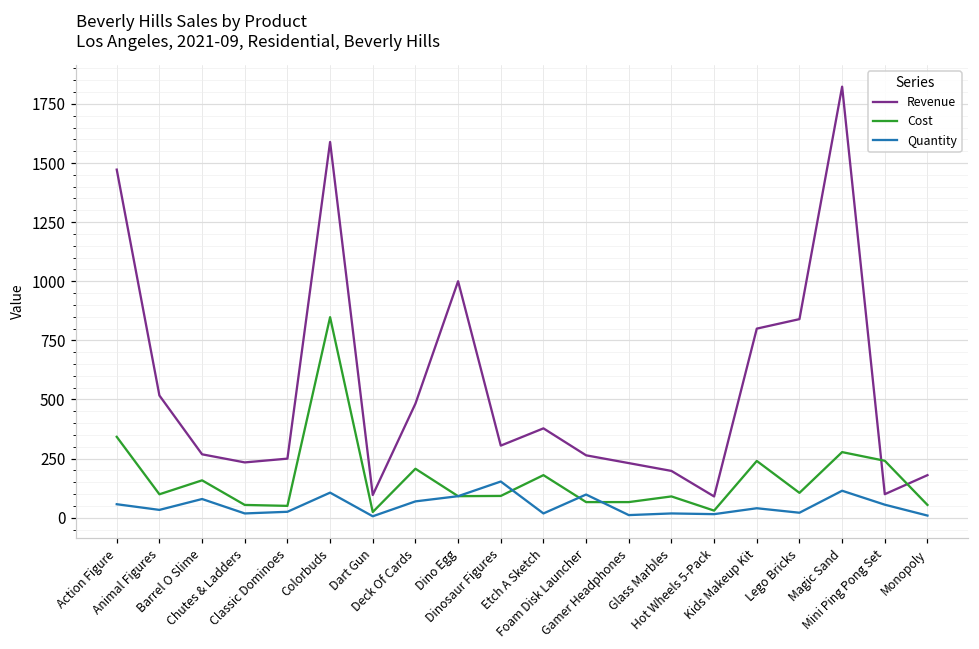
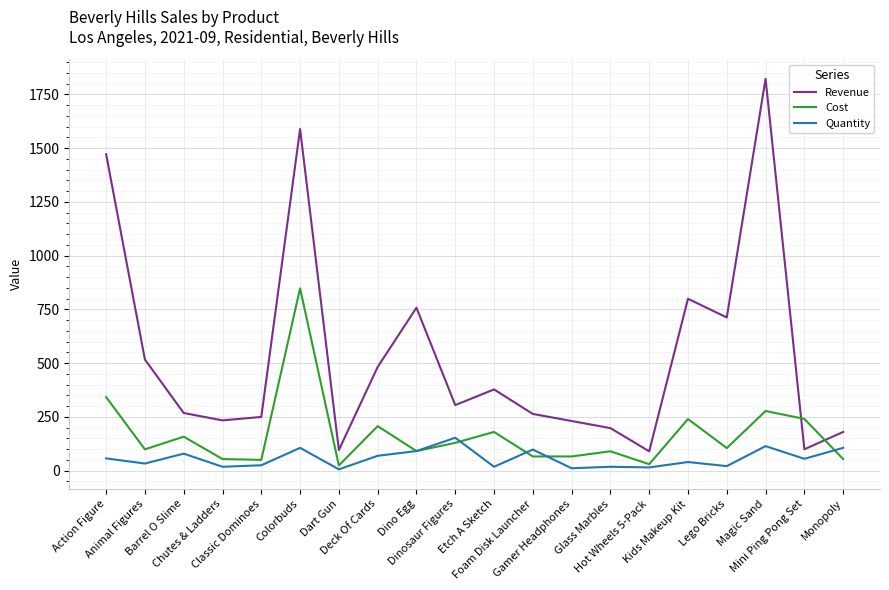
  {
    "Revenue": {
      "Action Figure": 1470,
      "Animal Figures": 520,
      "Barrel O Slime": 270,
      "Chutes & Ladders": 230,
      "Classic Dominoes": 250,
      "Colorbuds": 1590,
      "Dart Gun": 100,
      "Deck Of Cards": 480,
-     "Dino Egg": 1000,
+     "Dino Egg": 760,
      "Dinosaur Figures": 300,
      "Etch A Sketch": 380,
      "Foam Disk Launcher": 260,
      "Gamer Headphones": 230,
      "Glass Marbles": 200,
      "Hot Wheels 5-Pack": 90,
      "Kids Makeup Kit": 800,
-     "Lego Bricks": 840,
+     "Lego Bricks": 710,
      "Magic Sand": 1820,
      "Mini Ping Pong Set": 100,
      "Monopoly": 180
    },
    "Cost": {
      "Action Figure": 340,
      "Animal Figures": 100,
      "Barrel O Slime": 160,
      "Chutes & Ladders": 50,
      "Classic Dominoes": 50,
      "Colorbuds": 850,
      "Dart Gun": 20,
      "Deck Of Cards": 210,
-     "Dinosaur Figures": 90,
+     "Dinosaur Figures": 130,
      "Etch A Sketch": 180,
      "Foam Disk Launcher": 70,
      "Gamer Headphones": 70,
      "Glass Marbles": 90,
      "Hot Wheels 5-Pack": 30,
      "Kids Makeup Kit": 240,
      "Lego Bricks": 110,
      "Magic Sand": 280,
      "Mini Ping Pong Set": 240,
      "Monopoly": 50
    },
    "Quantity": {
      "Action Figure": 60,
      "Animal Figures": 30,
      "Barrel O Slime": 80,
      "Chutes & Ladders": 20,
      "Classic Dominoes": 30,
      "Colorbuds": 110,
      "Dart Gun": 10,
      "Deck Of Cards": 70,
      "Dinosaur Figures": 150,
      "Etch A Sketch": 20,
      "Foam Disk Launcher": 100,
      "Gamer Headphones": 10,
      "Glass Marbles": 20,
      "Hot Wheels 5-Pack": 20,
      "Kids Makeup Kit": 40,
      "Lego Bricks": 20,
      "Magic Sand": 110,
      "Mini Ping Pong Set": 60,
-     "Monopoly": 10
+     "Monopoly": 110
    }
  }
